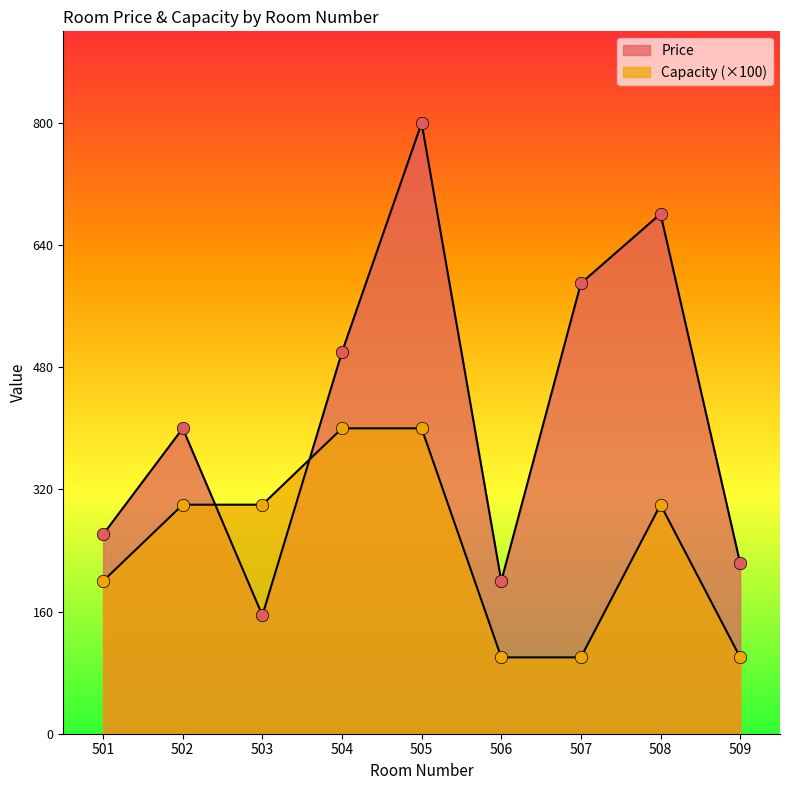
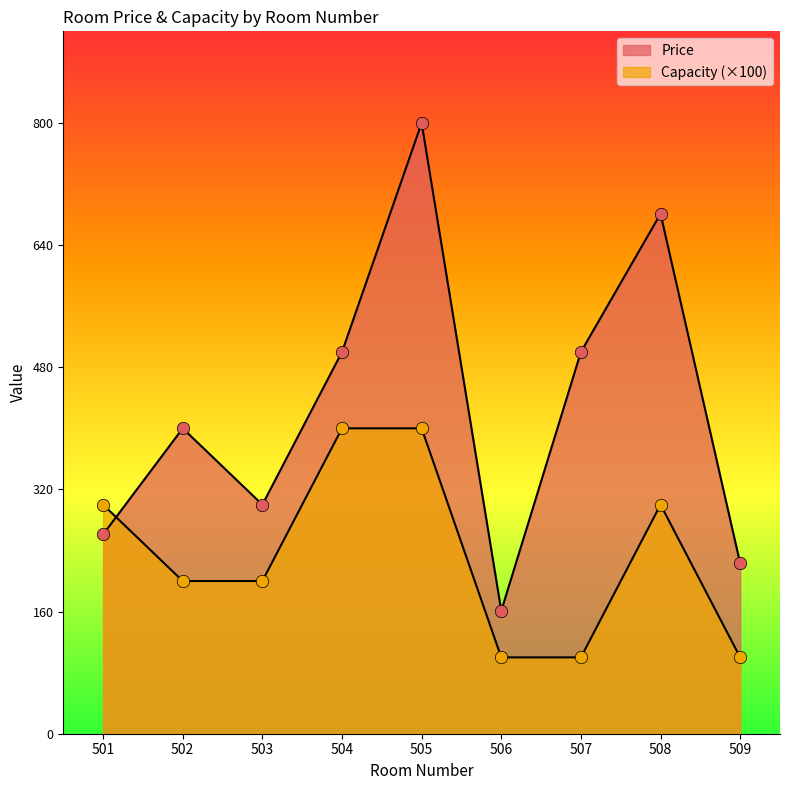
  {
    "Price": {
      "501": 260,
      "502": 400,
-     "503": 160,
+     "503": 300,
      "504": 500,
      "505": 800,
-     "506": 200,
-     "507": 590,
+     "506": 160,
+     "507": 500,
      "508": 680,
      "509": 220
    },
    "Capacity (×100)": {
-     "501": 200,
-     "502": 300,
-     "503": 300,
+     "501": 300,
+     "502": 200,
+     "503": 200,
      "504": 400,
      "505": 400,
      "506": 100,
      "507": 100,
      "508": 300,
      "509": 100
    }
  }
